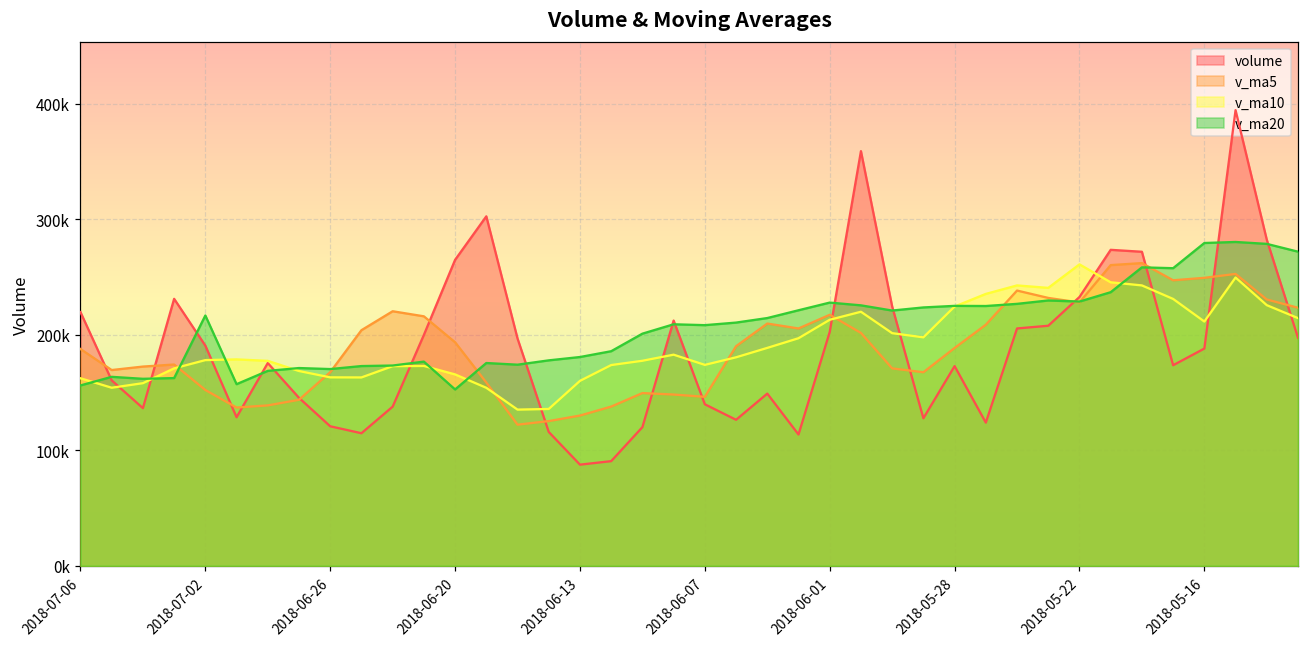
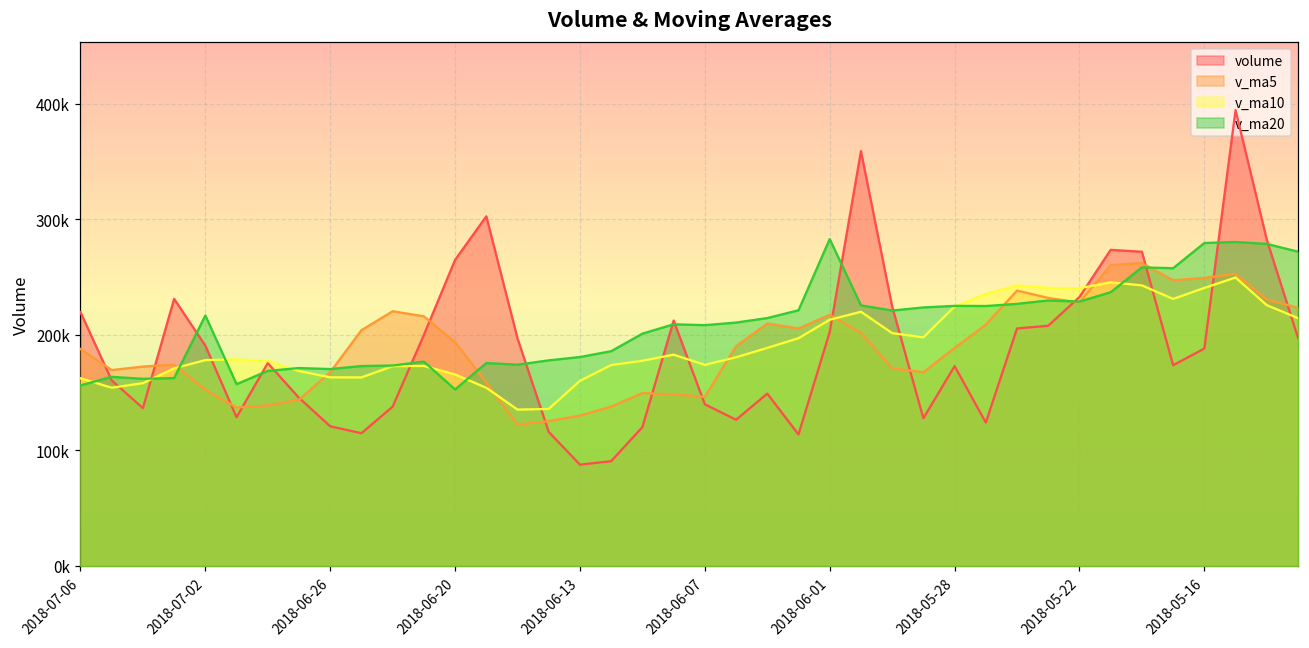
  {
    "v_ma10": {
      "2018-07-06": 162000,
      "2018-07-02": 178000,
      "2018-06-26": 163000,
      "2018-06-20": 166000,
      "2018-06-13": 160000,
      "2018-06-07": 174000,
      "2018-06-01": 213000,
-     "2018-05-22": 261000,
-     "2018-05-16": 211000
+     "2018-05-22": 240000,
+     "2018-05-16": 240000
    },
    "v_ma20": {
      "2018-07-06": 156000,
      "2018-07-02": 217000,
      "2018-06-26": 170000,
      "2018-06-20": 153000,
      "2018-06-13": 181000,
      "2018-06-07": 208000,
-     "2018-06-01": 228000,
+     "2018-06-01": 283000,
      "2018-05-16": 279000
    }
  }
